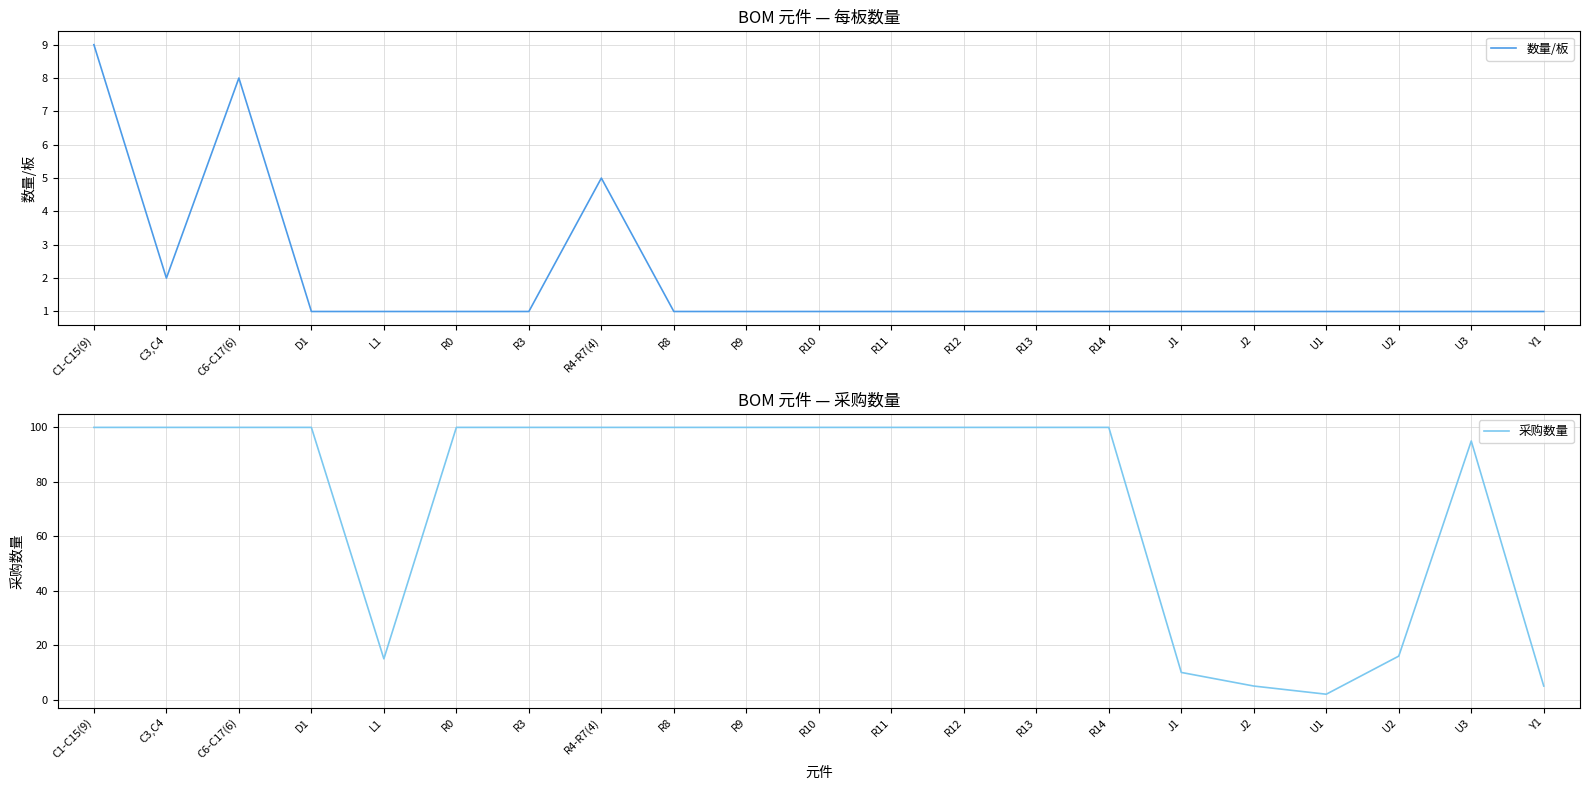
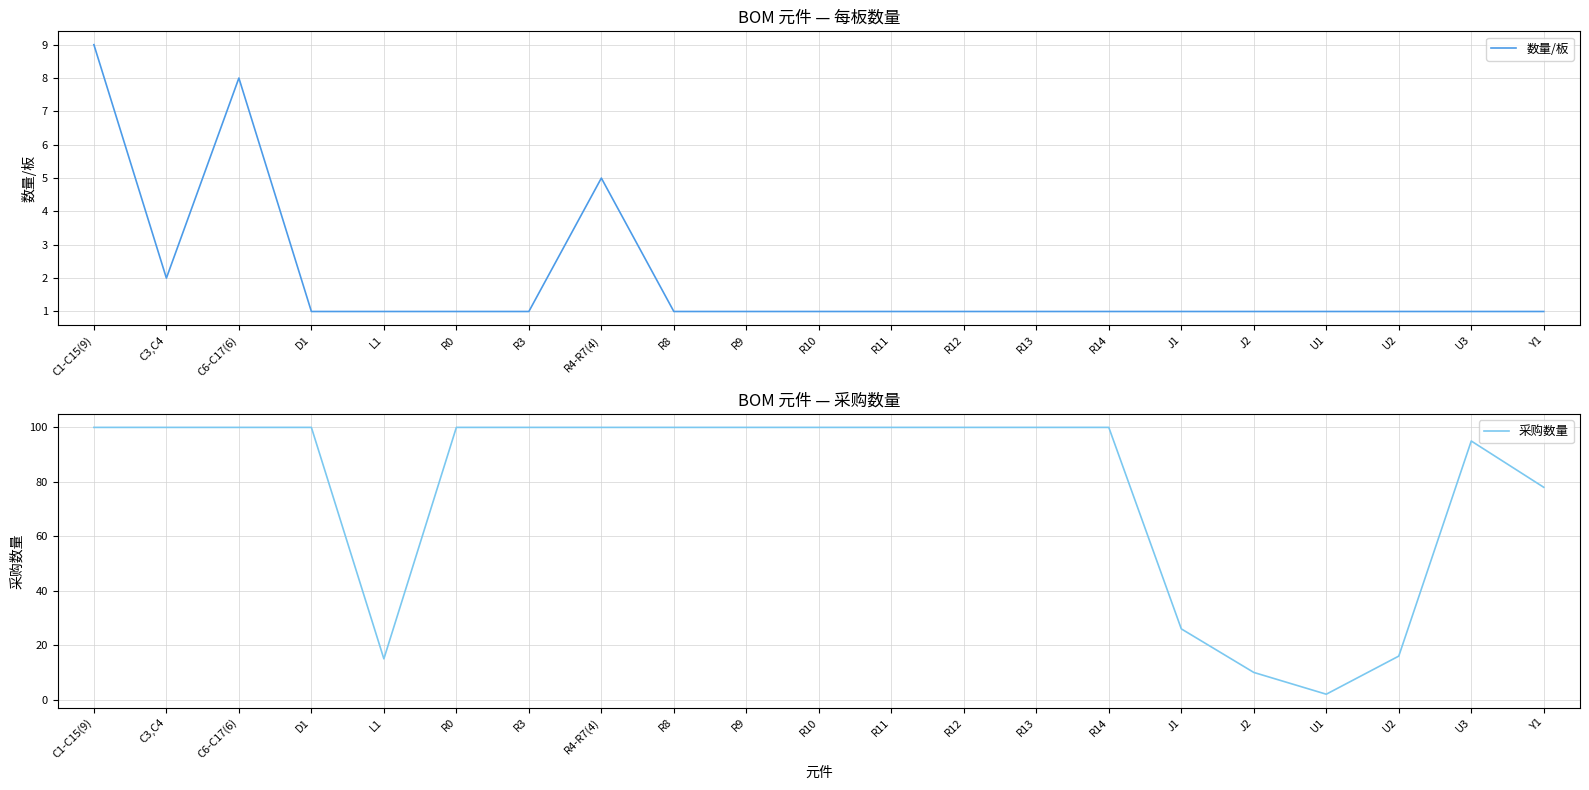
  {
    "BOM 元件 — 每板数量": {
      "C1-C15(9)": 9.0,
      "C3,C4": 2.0,
      "C6-C17(6)": 8.0,
      "D1": 1.0,
      "L1": 1.0,
      "R0": 1.0,
      "R3": 1.0,
      "R4-R7(4)": 5.0,
      "R8": 1.0,
      "R9": 1.0,
      "R10": 1.0,
      "R11": 1.0,
      "R12": 1.0,
      "R13": 1.0,
      "R14": 1.0,
      "J1": 1.0,
      "J2": 1.0,
      "U1": 1.0,
      "U2": 1.0,
      "U3": 1.0,
      "Y1": 1.0
    },
    "BOM 元件 — 采购数量": {
      "C1-C15(9)": 100,
      "C3,C4": 100,
      "C6-C17(6)": 100,
      "D1": 100,
      "L1": 15,
      "R0": 100,
      "R3": 100,
      "R4-R7(4)": 100,
      "R8": 100,
      "R9": 100,
      "R10": 100,
      "R11": 100,
      "R12": 100,
      "R13": 100,
      "R14": 100,
-     "J1": 10,
-     "J2": 5,
+     "J1": 26,
+     "J2": 10,
      "U1": 2,
      "U2": 16,
      "U3": 95,
-     "Y1": 5
+     "Y1": 78
    }
  }
